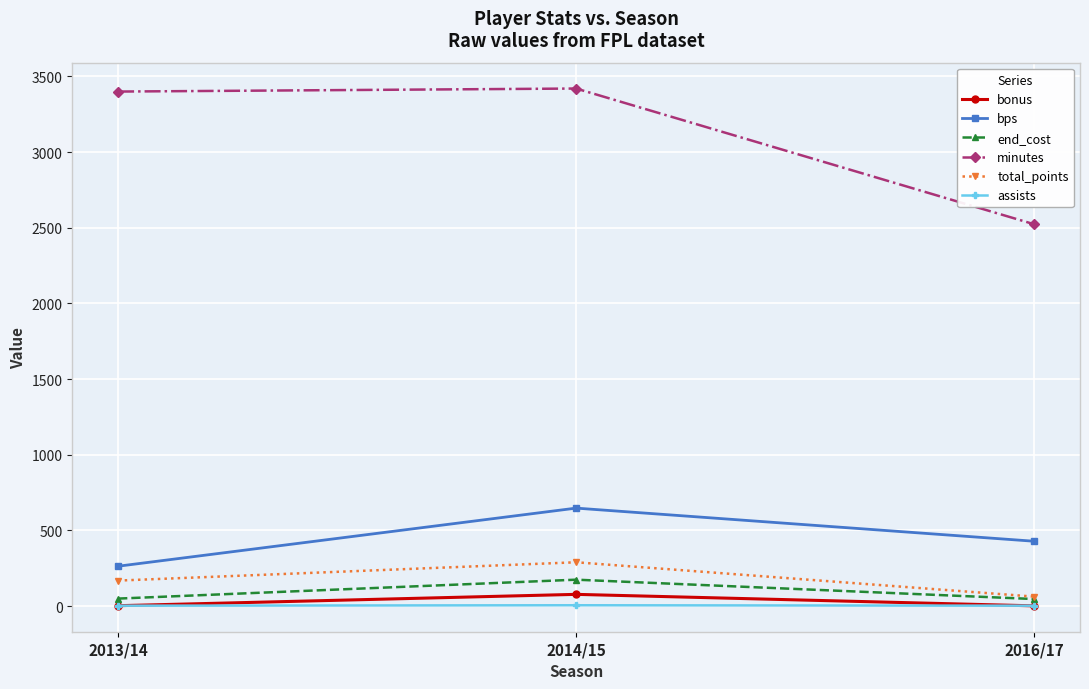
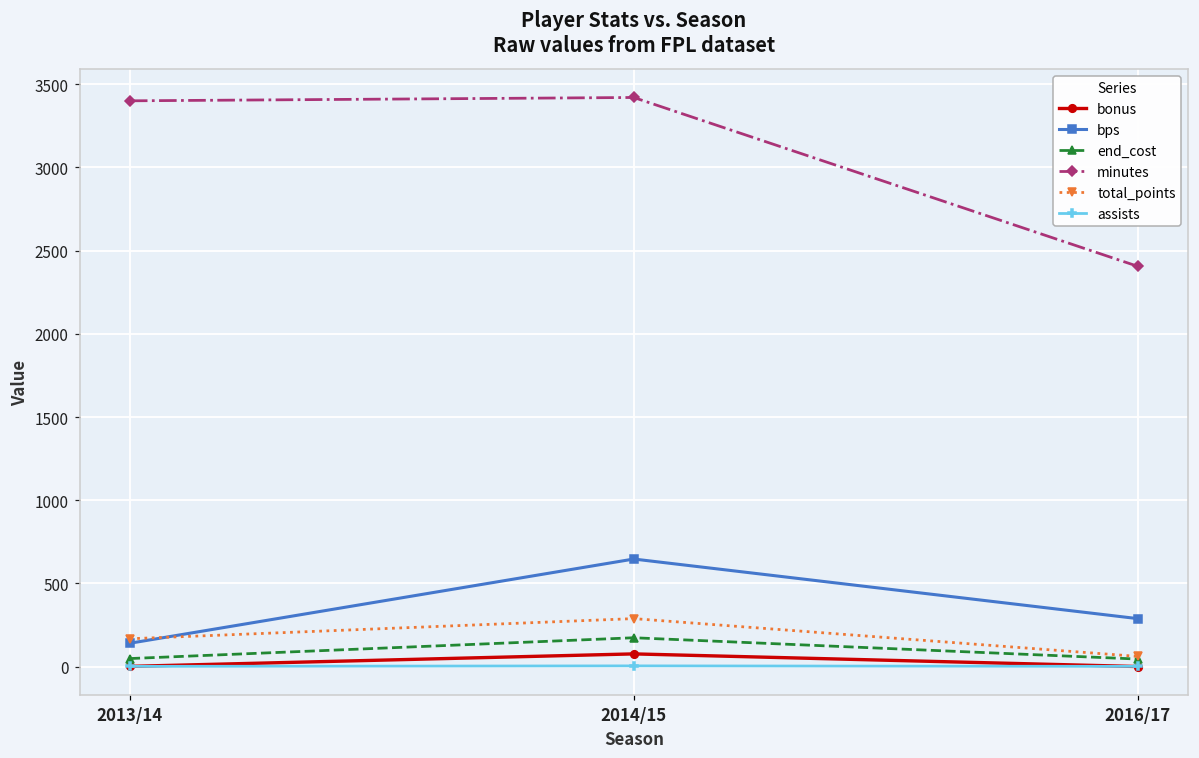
  {
    "bonus": {
      "2014/15": 80
    },
    "bps": {
-     "2013/14": 260,
+     "2013/14": 140,
      "2014/15": 650,
-     "2016/17": 430
+     "2016/17": 290
    },
    "end_cost": {
      "2013/14": 50,
      "2014/15": 170
    },
    "minutes": {
      "2013/14": 3400,
      "2014/15": 3420,
-     "2016/17": 2520
+     "2016/17": 2410
    },
    "total_points": {
      "2013/14": 170,
      "2014/15": 290
    },
    "assists": {
      "2014/15": 10
    }
  }
